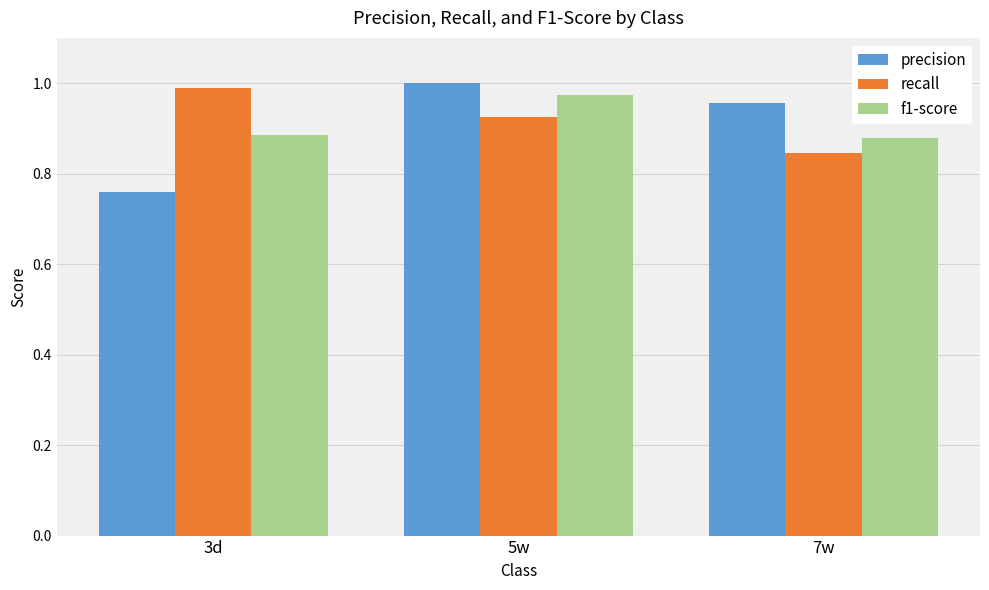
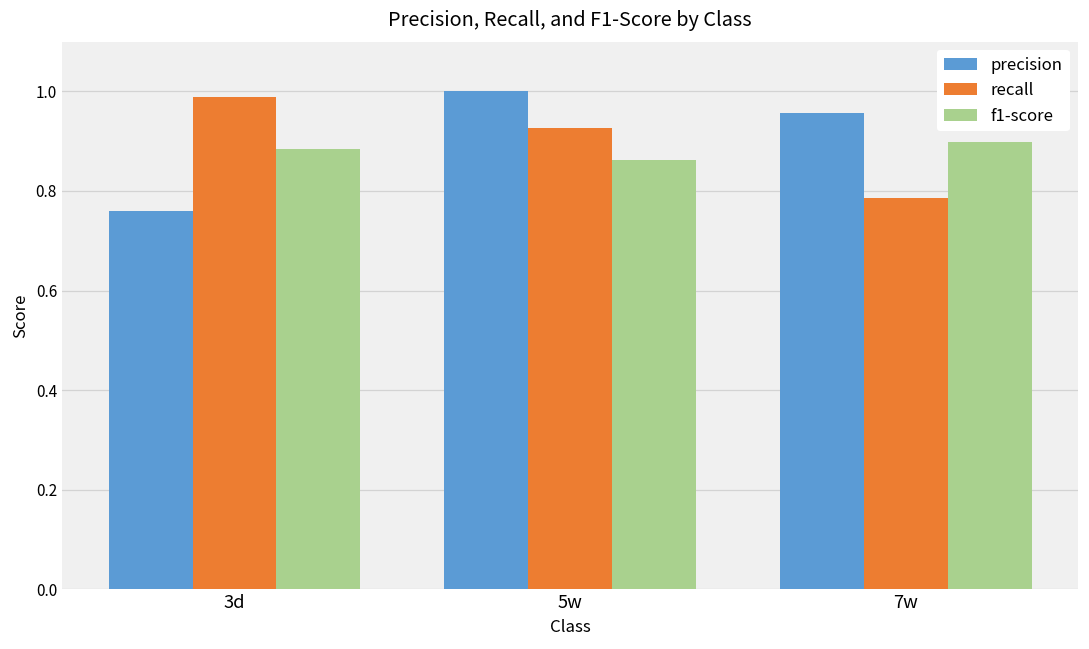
  {
    "precision": {
      "3d": 0.76,
      "5w": 1.00,
      "7w": 0.96
    },
    "recall": {
      "3d": 0.99,
      "5w": 0.93,
-     "7w": 0.85
+     "7w": 0.79
    },
    "f1-score": {
      "3d": 0.88,
-     "5w": 0.97,
-     "7w": 0.88
+     "5w": 0.86,
+     "7w": 0.90
    }
  }
